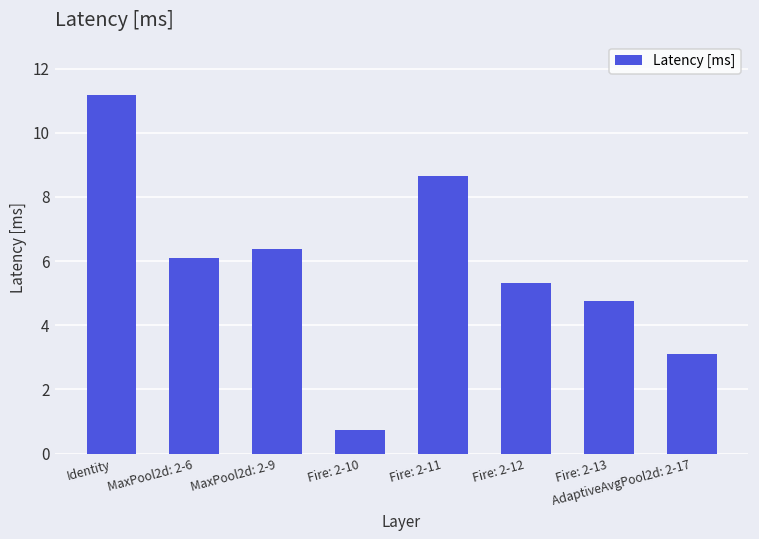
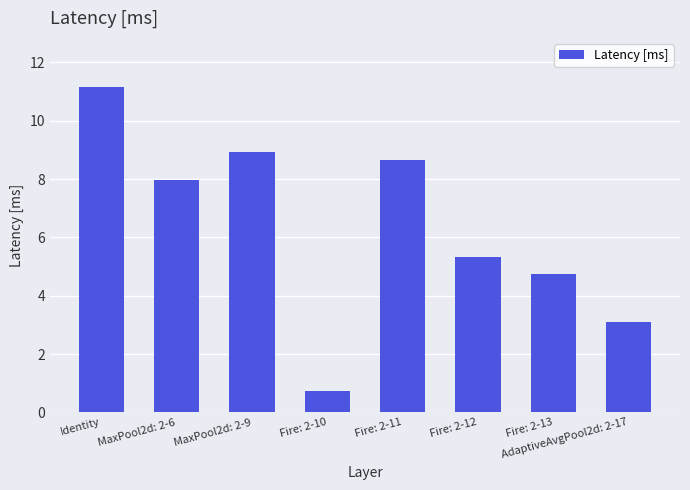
  {
    "Identity": 11.2,
-   "MaxPool2d: 2-6": 6.1,
-   "MaxPool2d: 2-9": 6.4,
+   "MaxPool2d: 2-6": 8.0,
+   "MaxPool2d: 2-9": 8.9,
    "Fire: 2-10": 0.7,
    "Fire: 2-11": 8.6,
    "Fire: 2-12": 5.3,
    "Fire: 2-13": 4.8,
    "AdaptiveAvgPool2d: 2-17": 3.1
  }
